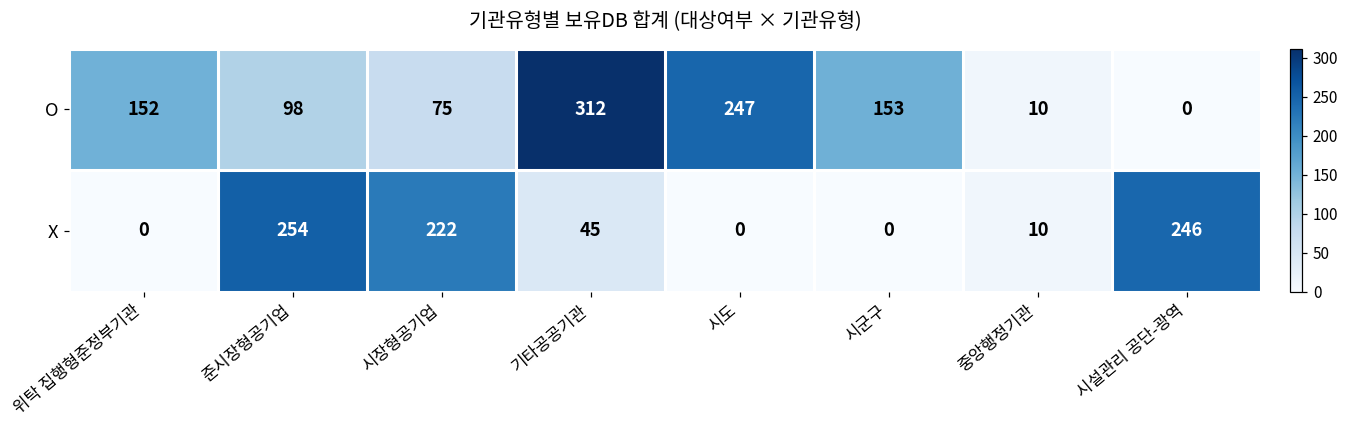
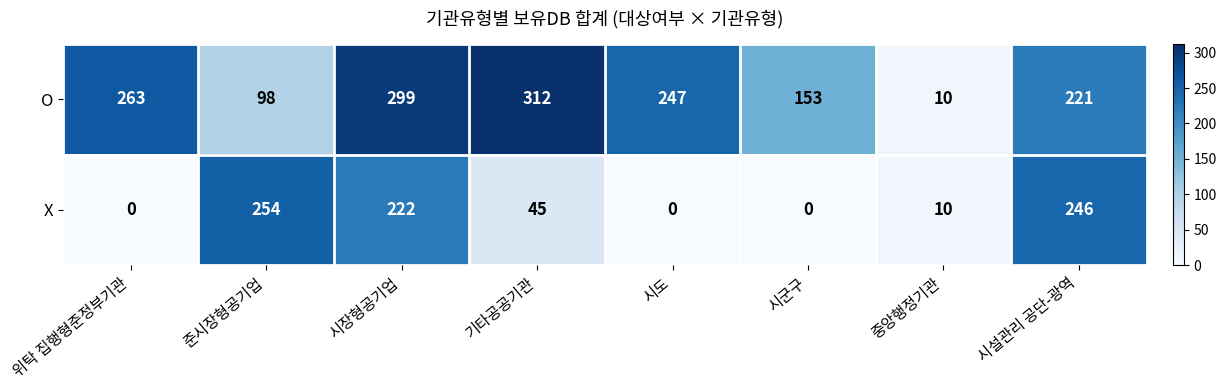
  {
    "O": {
-     "위탁 집행형준정부기관": 152,
+     "위탁 집행형준정부기관": 263,
      "준시장형공기업": 98,
-     "시장형공기업": 75,
+     "시장형공기업": 299,
      "기타공공기관": 312,
      "시도": 247,
      "시군구": 153,
      "중앙행정기관": 10,
-     "시설관리 공단-광역": 0
+     "시설관리 공단-광역": 221
    },
    "X": {
      "위탁 집행형준정부기관": 0,
      "준시장형공기업": 254,
      "시장형공기업": 222,
      "기타공공기관": 45,
      "시도": 0,
      "시군구": 0,
      "중앙행정기관": 10,
      "시설관리 공단-광역": 246
    }
  }
